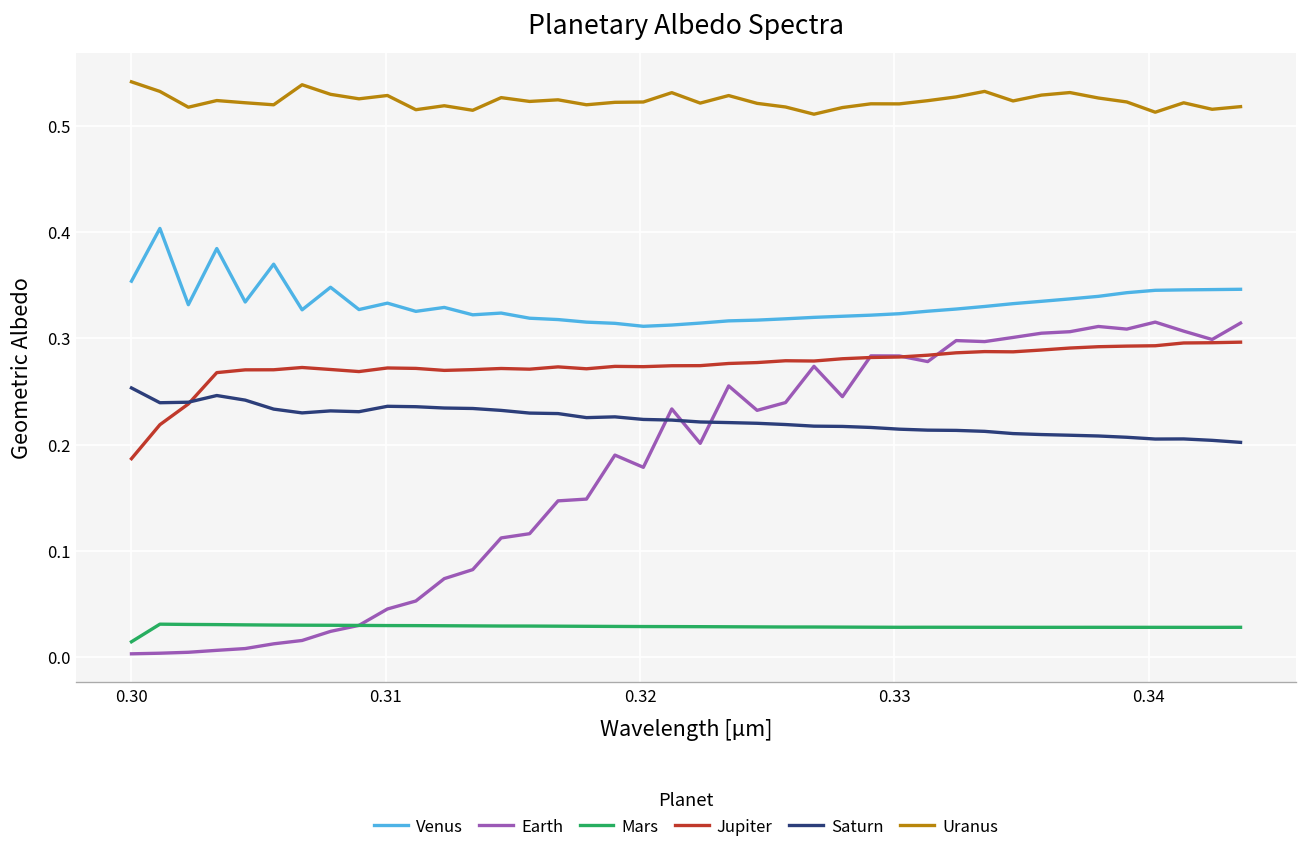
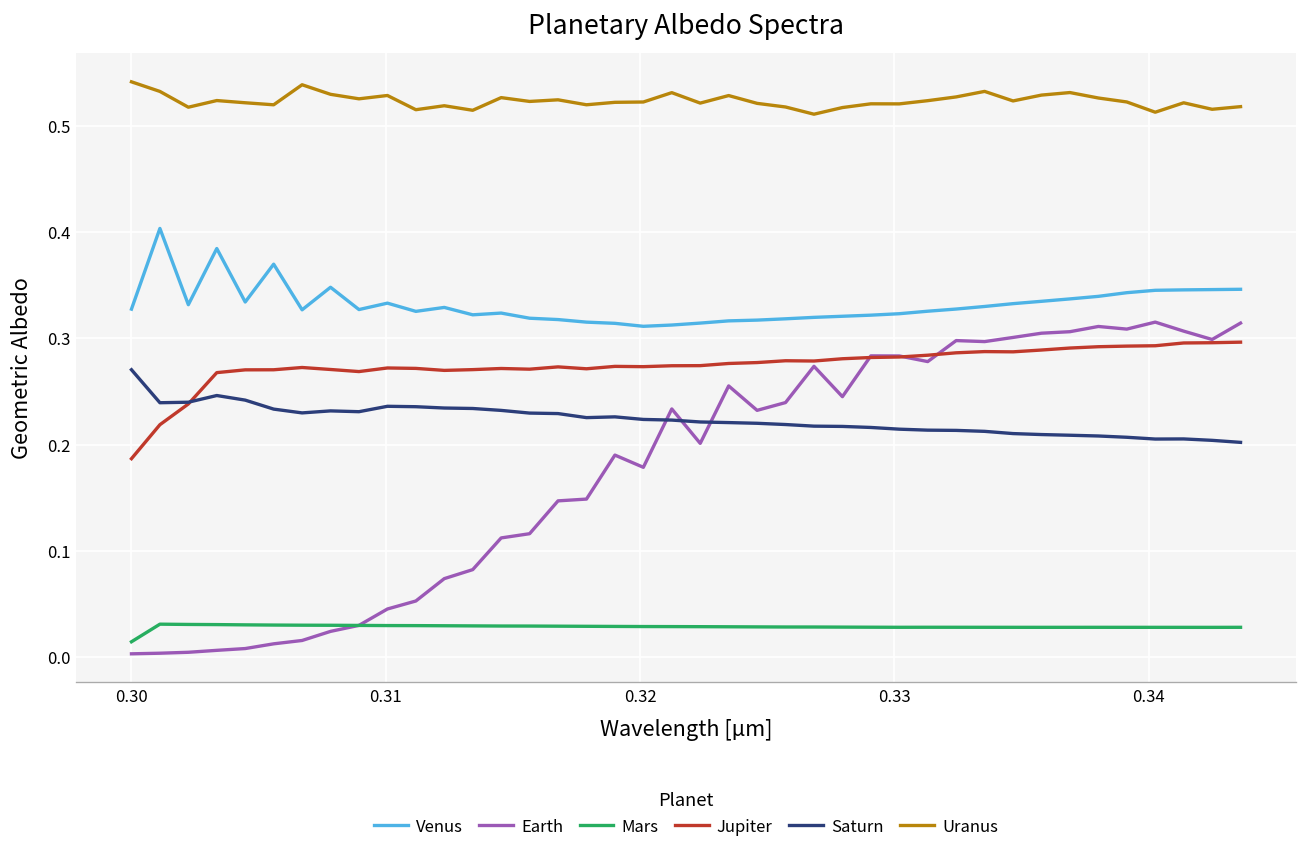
  {
    "Venus": {
-     "0.30": 0.35
+     "0.30": 0.33
    },
    "Earth": {
      "0.30": 0.00
    },
    "Mars": {
      "0.30": 0.01
    },
    "Jupiter": {
      "0.30": 0.19
    },
    "Saturn": {
-     "0.30": 0.25
+     "0.30": 0.27
    },
    "Uranus": {
      "0.30": 0.54
    }
  }
